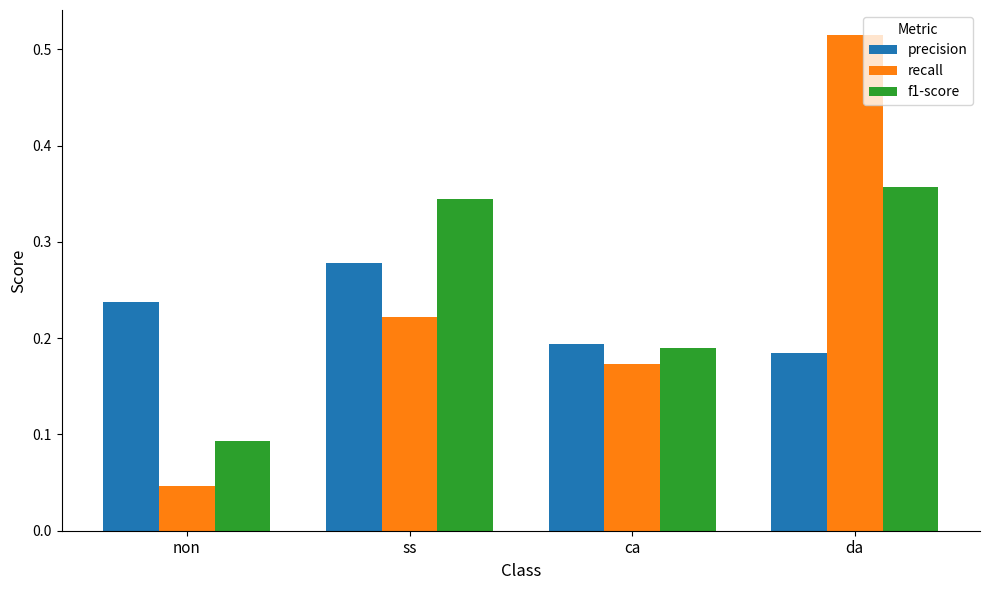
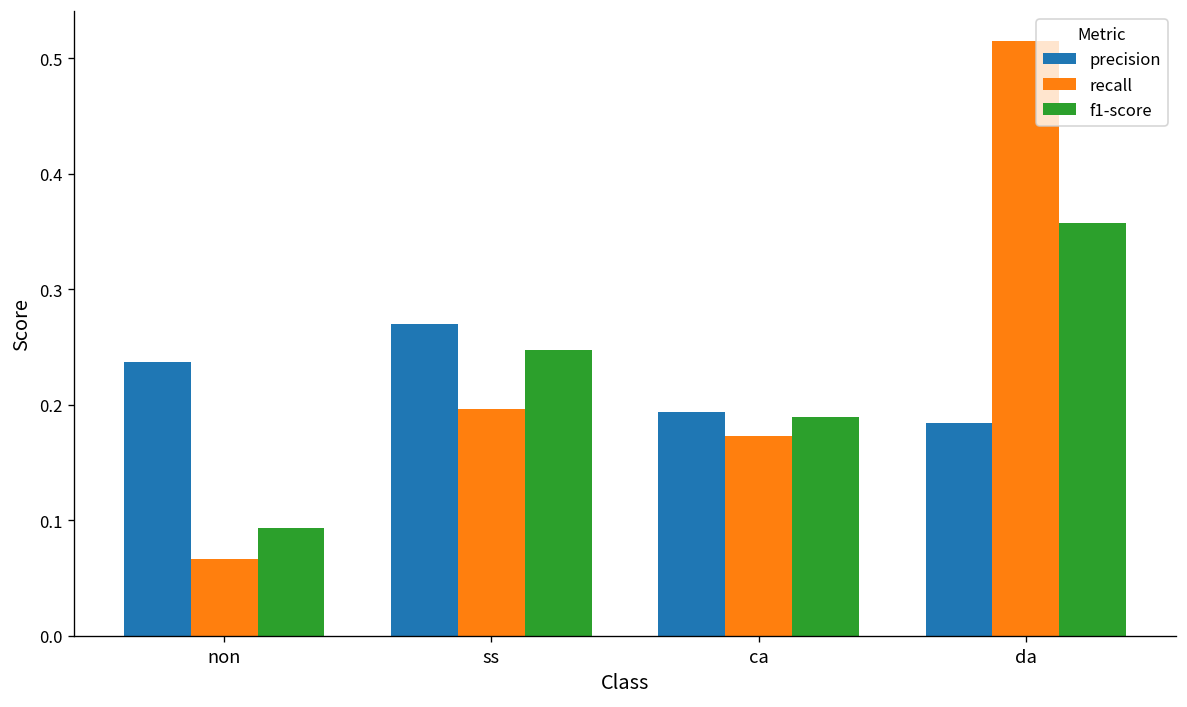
  {
    "precision": {
      "non": 0.24,
-     "ss": 0.28,
+     "ss": 0.27,
      "ca": 0.19,
      "da": 0.18
    },
    "recall": {
-     "non": 0.05,
-     "ss": 0.22,
+     "non": 0.07,
+     "ss": 0.20,
      "ca": 0.17,
      "da": 0.52
    },
    "f1-score": {
      "non": 0.09,
-     "ss": 0.34,
+     "ss": 0.25,
      "ca": 0.19,
      "da": 0.36
    }
  }
